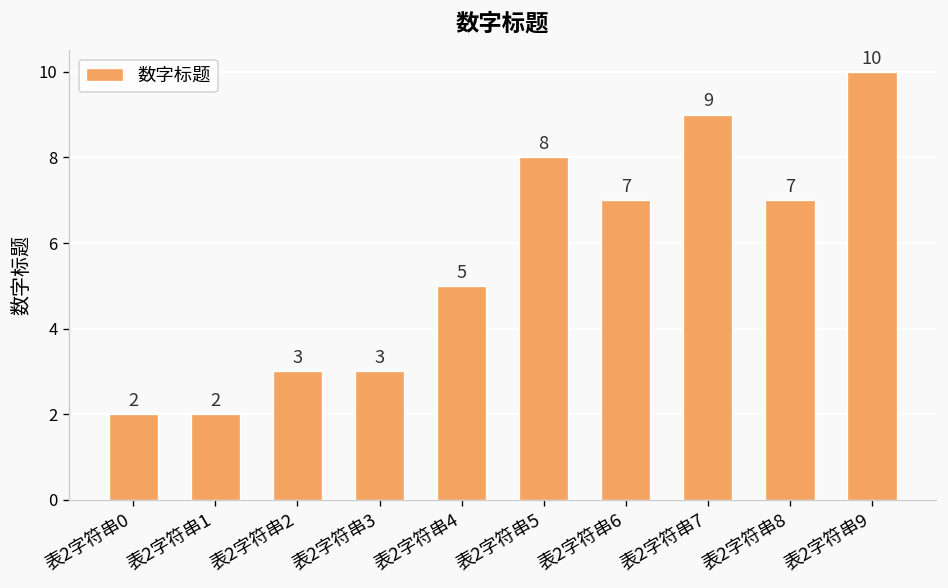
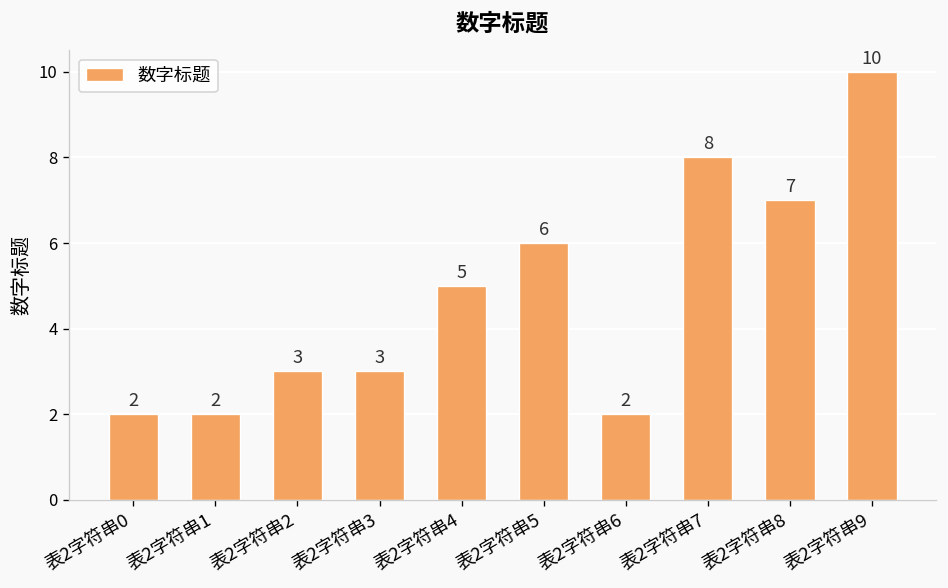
  {
    "表2字符串0": 2,
    "表2字符串1": 2,
    "表2字符串2": 3,
    "表2字符串3": 3,
    "表2字符串4": 5,
-   "表2字符串5": 8,
-   "表2字符串6": 7,
-   "表2字符串7": 9,
+   "表2字符串5": 6,
+   "表2字符串6": 2,
+   "表2字符串7": 8,
    "表2字符串8": 7,
    "表2字符串9": 10
  }
